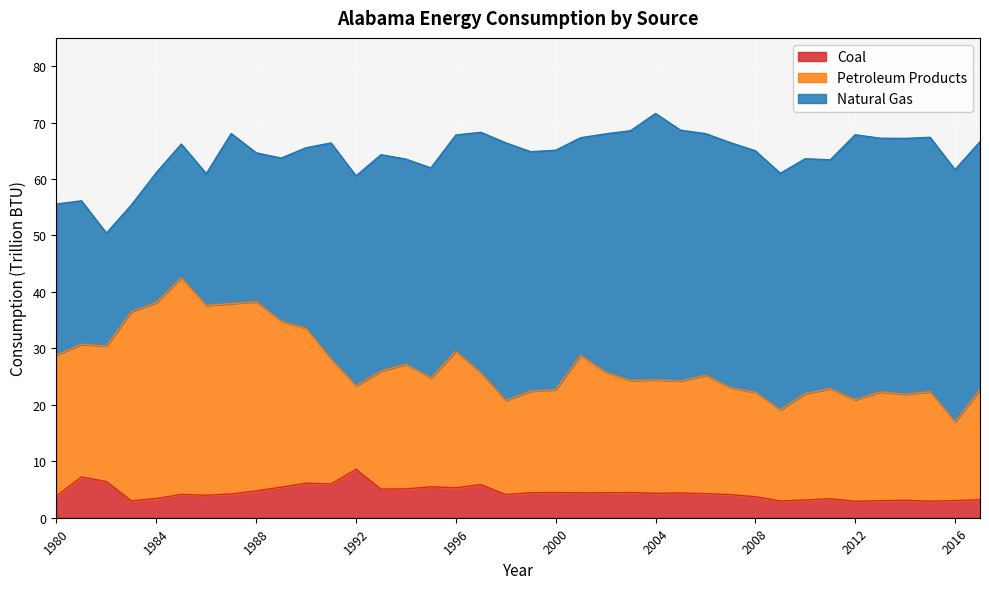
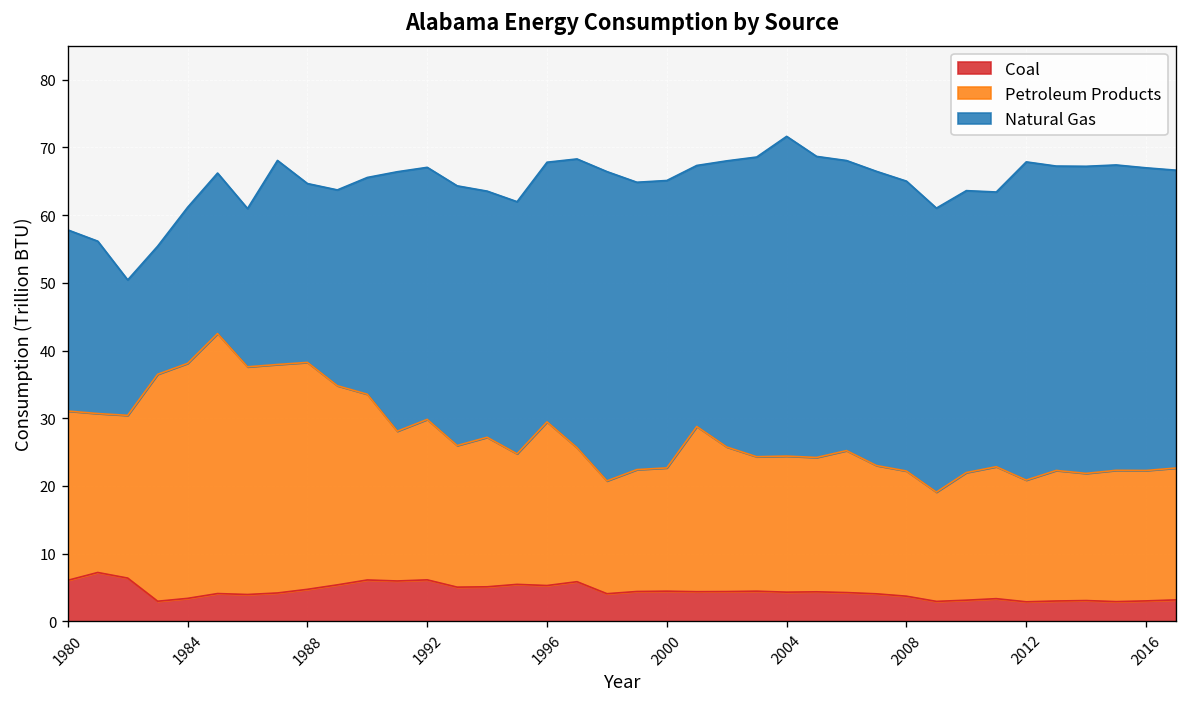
  {
    "Coal": {
-     "1980": 4,
+     "1980": 6,
      "1984": 3,
      "1988": 5,
-     "1992": 9,
+     "1992": 6,
      "1996": 5,
      "2000": 4,
      "2004": 4,
      "2008": 4,
      "2012": 3,
      "2016": 3
    },
    "Petroleum Products": {
      "1980": 25,
      "1984": 35,
      "1988": 34,
-     "1992": 15,
+     "1992": 24,
      "1996": 24,
      "2000": 18,
      "2004": 20,
      "2008": 18,
      "2012": 18,
-     "2016": 14
+     "2016": 19
    },
    "Natural Gas": {
      "1980": 27,
      "1984": 23,
      "1988": 26,
      "1992": 37,
      "1996": 38,
      "2000": 42,
      "2004": 47,
      "2008": 43,
      "2012": 47,
      "2016": 45
    }
  }
